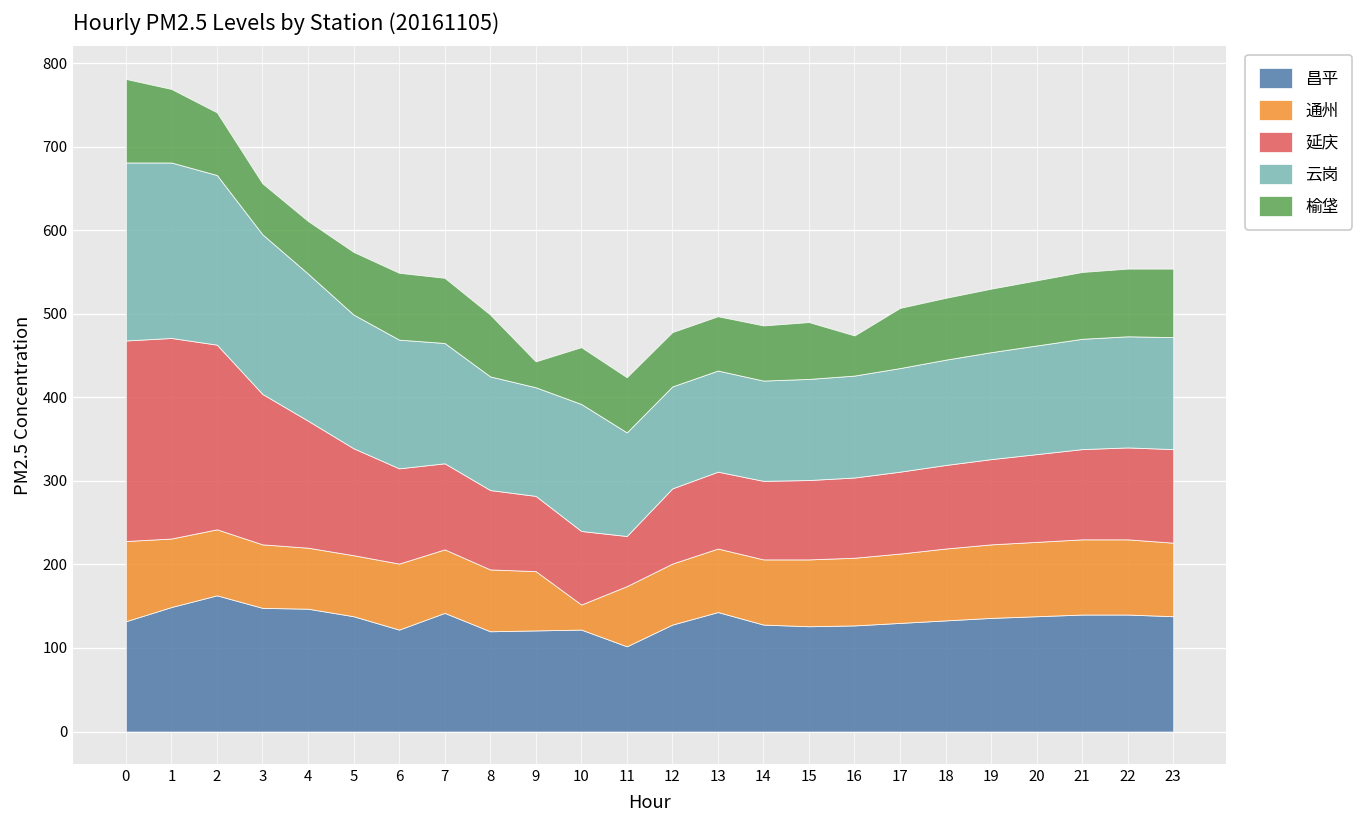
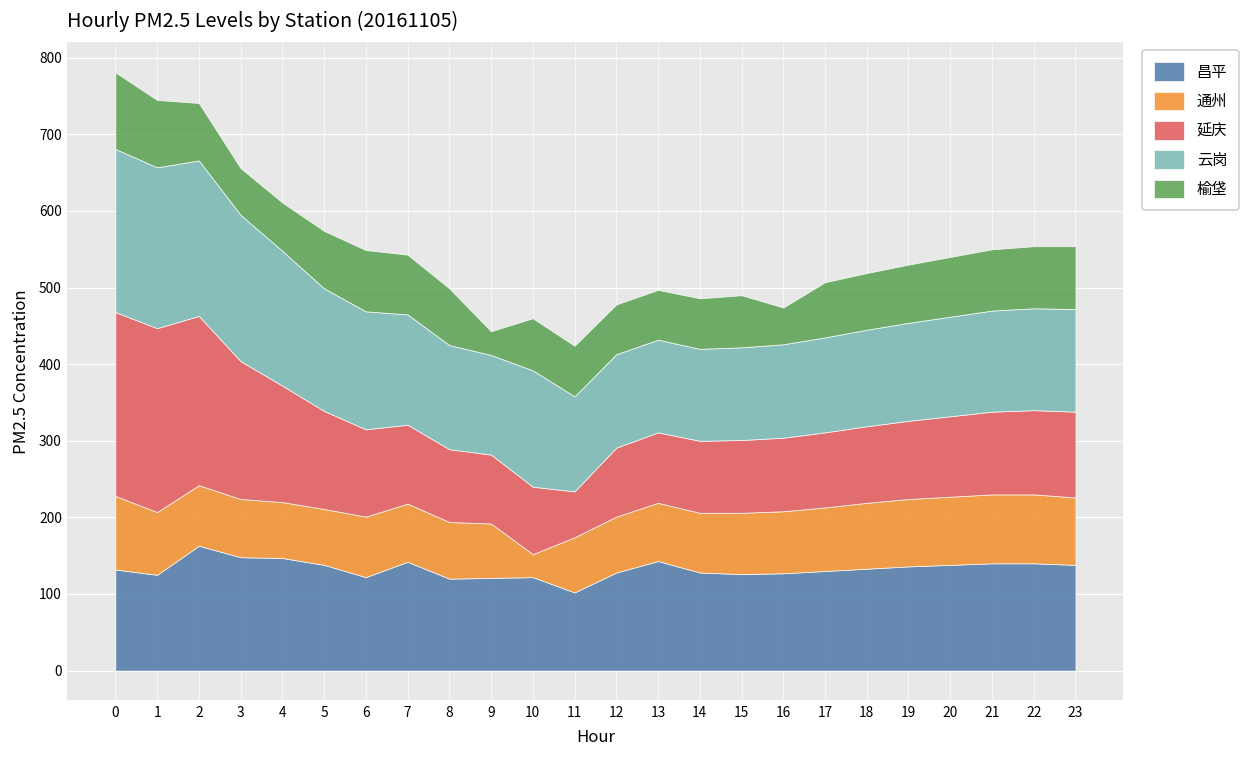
  {
    "昌平": {
      "0": 130,
-     "1": 150,
+     "1": 130,
      "2": 160,
      "3": 150,
      "4": 150,
      "5": 140,
      "6": 120,
      "7": 140,
      "8": 120,
      "9": 120,
      "10": 120,
      "11": 100,
      "12": 130,
      "13": 140,
      "14": 130,
      "15": 130,
      "16": 130,
      "17": 130,
      "18": 130,
      "19": 140,
      "20": 140,
      "21": 140,
      "22": 140,
      "23": 140
    },
    "通州": {
      "0": 100,
      "1": 80,
      "2": 80,
      "3": 80,
      "4": 70,
      "5": 70,
      "6": 80,
      "7": 80,
      "8": 70,
      "9": 70,
      "10": 30,
      "11": 70,
      "12": 70,
      "13": 80,
      "14": 80,
      "15": 80,
      "16": 80,
      "17": 80,
      "18": 90,
      "19": 90,
      "20": 90,
      "21": 90,
      "22": 90,
      "23": 90
    },
    "延庆": {
      "0": 240,
      "1": 240,
      "2": 220,
      "3": 180,
      "4": 150,
      "5": 130,
      "6": 110,
      "7": 100,
      "8": 100,
      "9": 90,
      "10": 90,
      "11": 60,
      "12": 90,
      "13": 90,
      "14": 90,
      "15": 100,
      "16": 100,
      "17": 100,
      "18": 100,
      "19": 100,
      "20": 110,
      "21": 110,
      "22": 110,
      "23": 110
    },
    "云岗": {
      "0": 210,
      "1": 210,
      "2": 200,
      "3": 190,
      "4": 180,
      "5": 160,
      "6": 150,
      "7": 140,
      "8": 140,
      "9": 130,
      "10": 150,
      "11": 120,
      "12": 120,
      "13": 120,
      "14": 120,
      "15": 120,
      "16": 120,
      "17": 120,
      "18": 130,
      "19": 130,
      "20": 130,
      "21": 130,
      "22": 130,
      "23": 130
    },
    "榆垡": {
      "0": 100,
      "1": 90,
      "2": 80,
      "3": 60,
      "4": 60,
      "5": 80,
      "6": 80,
      "7": 80,
      "8": 70,
      "9": 30,
      "10": 70,
      "11": 70,
      "12": 70,
      "13": 70,
      "14": 70,
      "15": 70,
      "16": 50,
      "17": 70,
      "18": 70,
      "19": 80,
      "20": 80,
      "21": 80,
      "22": 80,
      "23": 80
    }
  }
